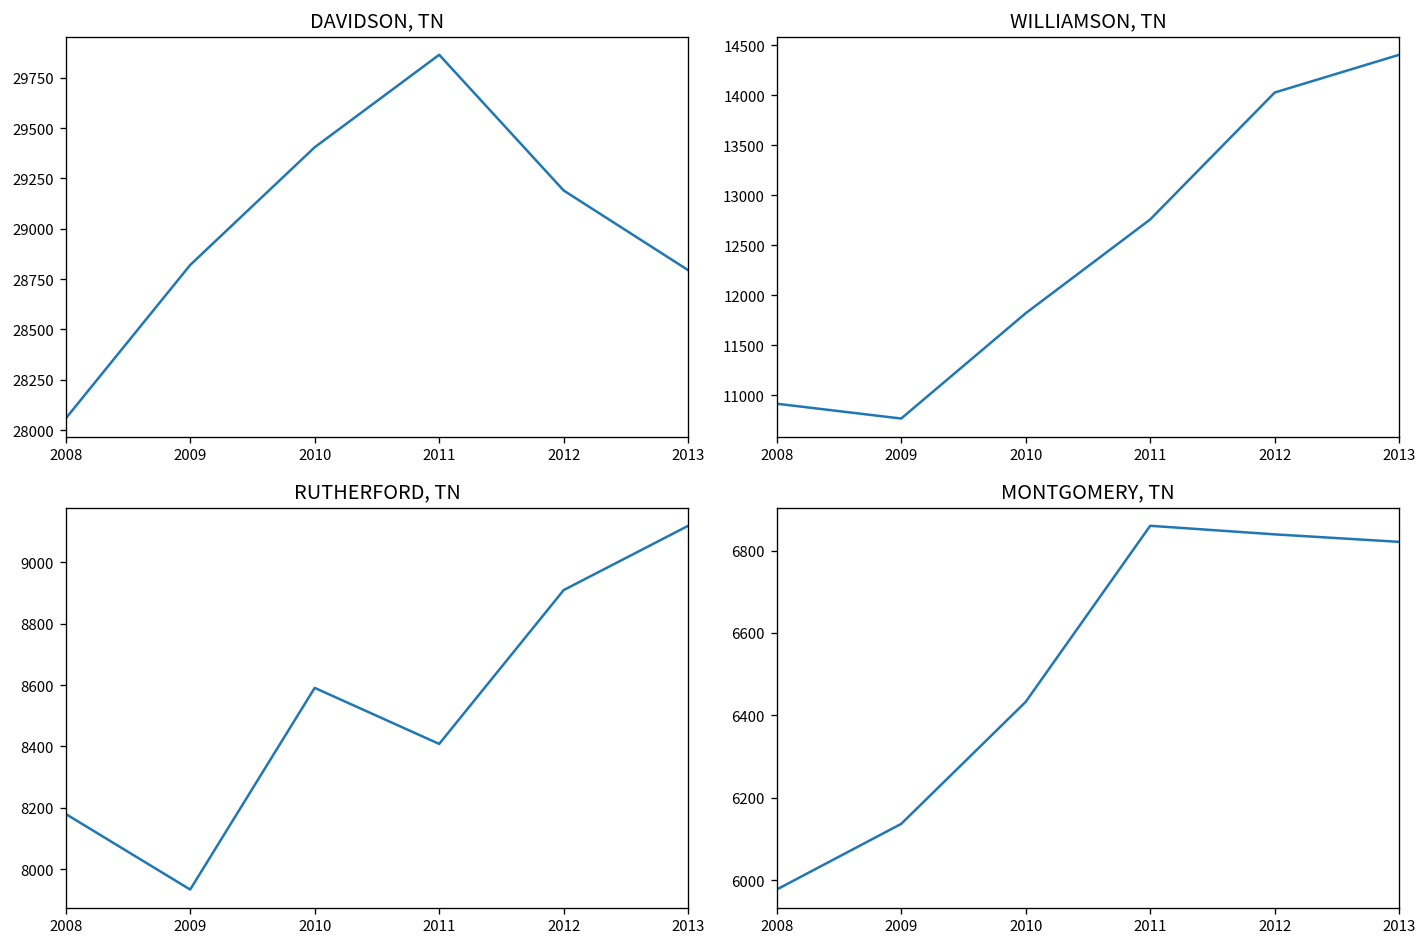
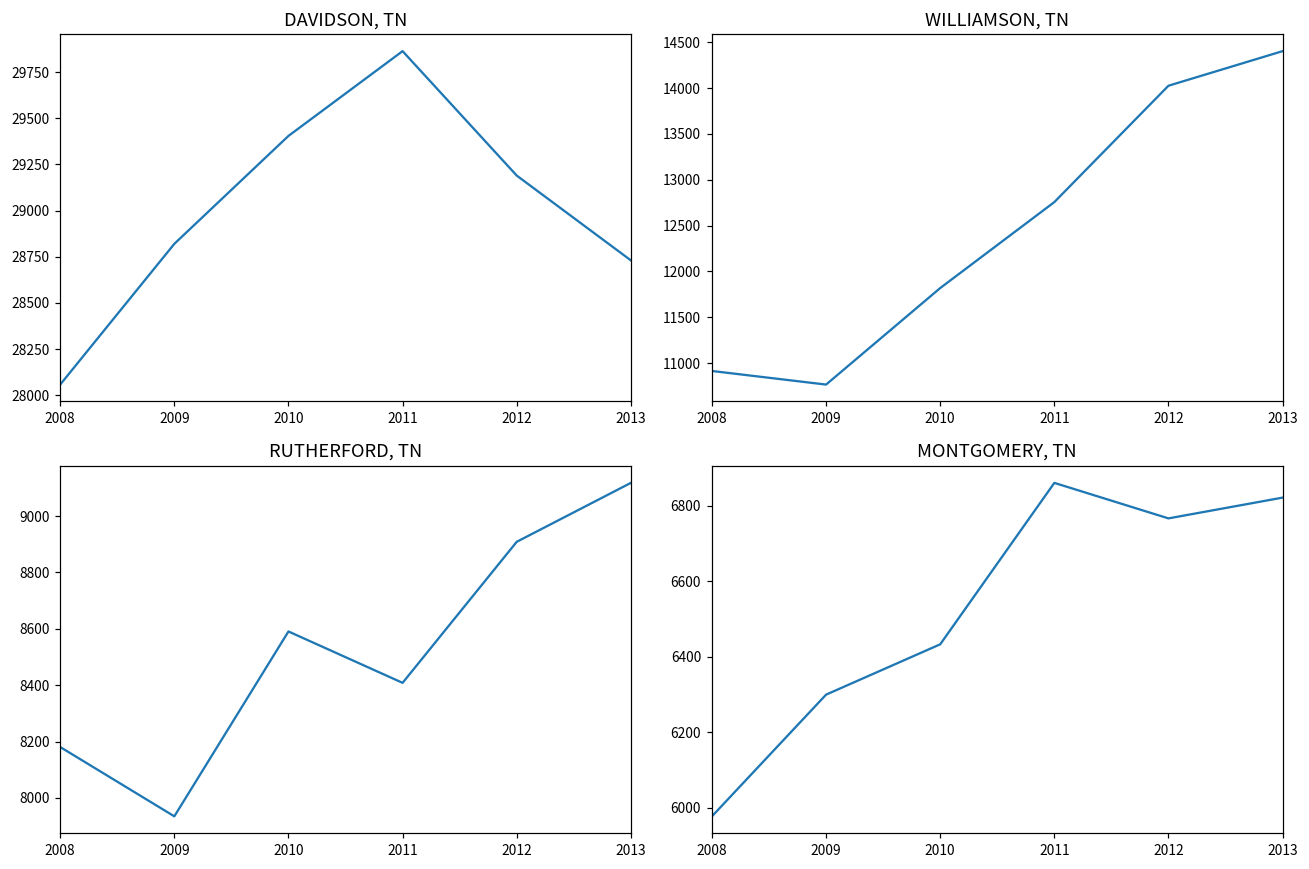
  {
    "DAVIDSON, TN": {
      "2008": 28060,
      "2009": 28820,
      "2010": 29400,
      "2011": 29860,
      "2012": 29190,
-     "2013": 28790
+     "2013": 28730
    },
    "WILLIAMSON, TN": {
      "2008": 10900,
      "2009": 10800,
      "2010": 11800,
      "2011": 12800,
      "2012": 14000,
      "2013": 14400
    },
    "RUTHERFORD, TN": {
      "2008": 8180,
      "2009": 7930,
      "2010": 8590,
      "2011": 8410,
      "2012": 8910,
      "2013": 9120
    },
    "MONTGOMERY, TN": {
      "2008": 5980,
-     "2009": 6140,
+     "2009": 6300,
      "2010": 6430,
      "2011": 6860,
-     "2012": 6840,
+     "2012": 6770,
      "2013": 6820
    }
  }
